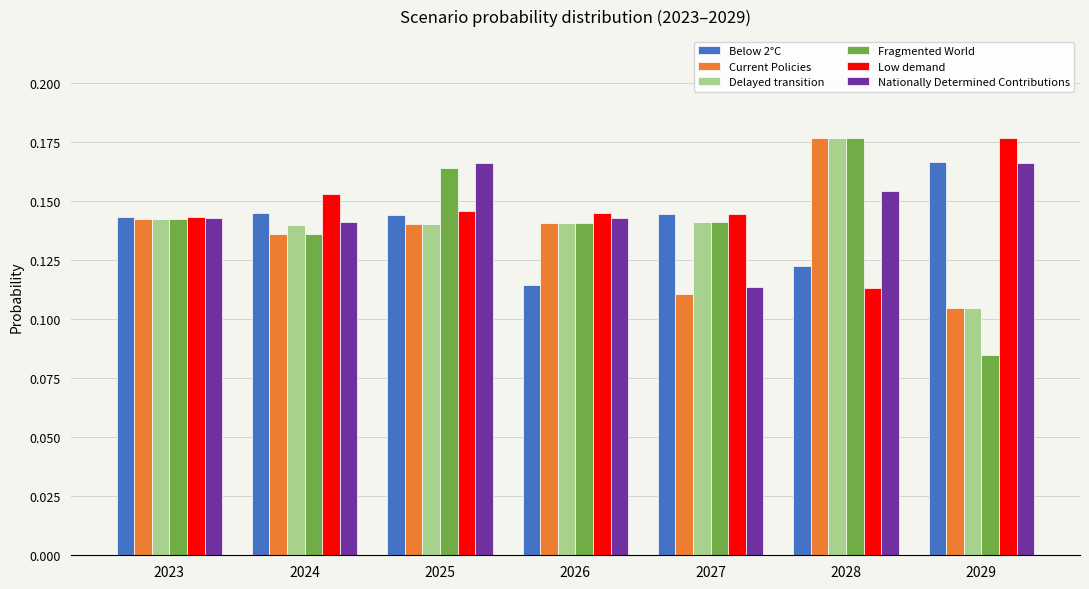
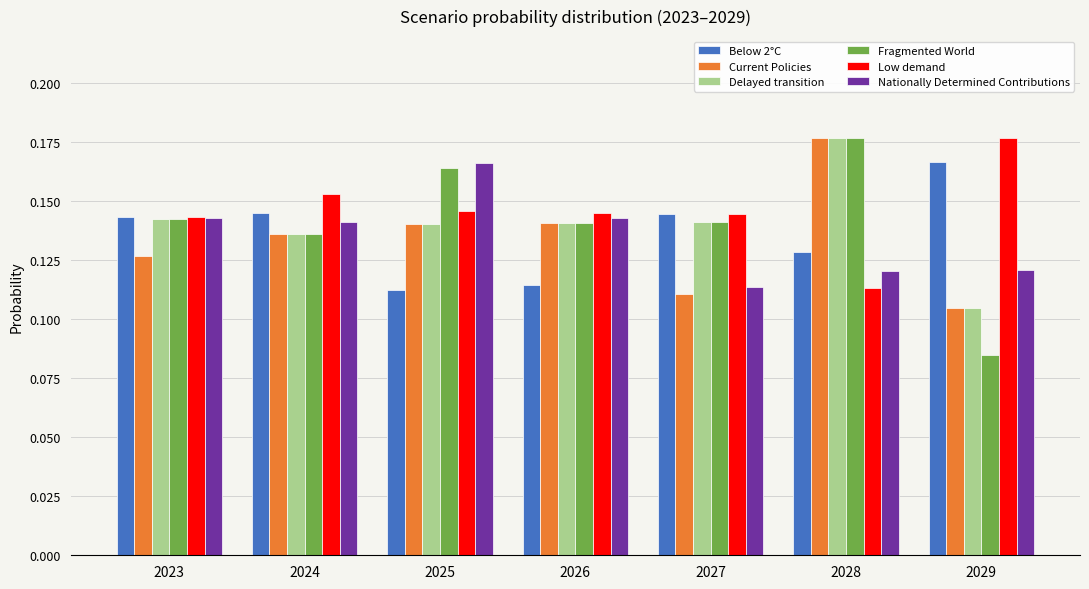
  {
    "Below 2°C": {
      "2023": 0.143,
      "2024": 0.145,
-     "2025": 0.144,
+     "2025": 0.112,
      "2026": 0.115,
      "2027": 0.144,
-     "2028": 0.122,
+     "2028": 0.129,
      "2029": 0.167
    },
    "Current Policies": {
-     "2023": 0.142,
+     "2023": 0.127,
      "2024": 0.136,
      "2025": 0.140,
      "2026": 0.141,
      "2027": 0.111,
      "2028": 0.177,
      "2029": 0.105
    },
    "Delayed transition": {
      "2023": 0.142,
-     "2024": 0.140,
+     "2024": 0.136,
      "2025": 0.140,
      "2026": 0.141,
      "2027": 0.141,
      "2028": 0.177,
      "2029": 0.105
    },
    "Fragmented World": {
      "2023": 0.142,
      "2024": 0.136,
      "2025": 0.164,
      "2026": 0.141,
      "2027": 0.141,
      "2028": 0.177,
      "2029": 0.085
    },
    "Low demand": {
      "2023": 0.144,
      "2024": 0.153,
      "2025": 0.146,
      "2026": 0.145,
      "2027": 0.145,
      "2028": 0.113,
      "2029": 0.177
    },
    "Nationally Determined Contributions": {
      "2023": 0.143,
      "2024": 0.141,
      "2025": 0.166,
      "2026": 0.143,
      "2027": 0.114,
-     "2028": 0.154,
-     "2029": 0.166
+     "2028": 0.121,
+     "2029": 0.121
    }
  }
